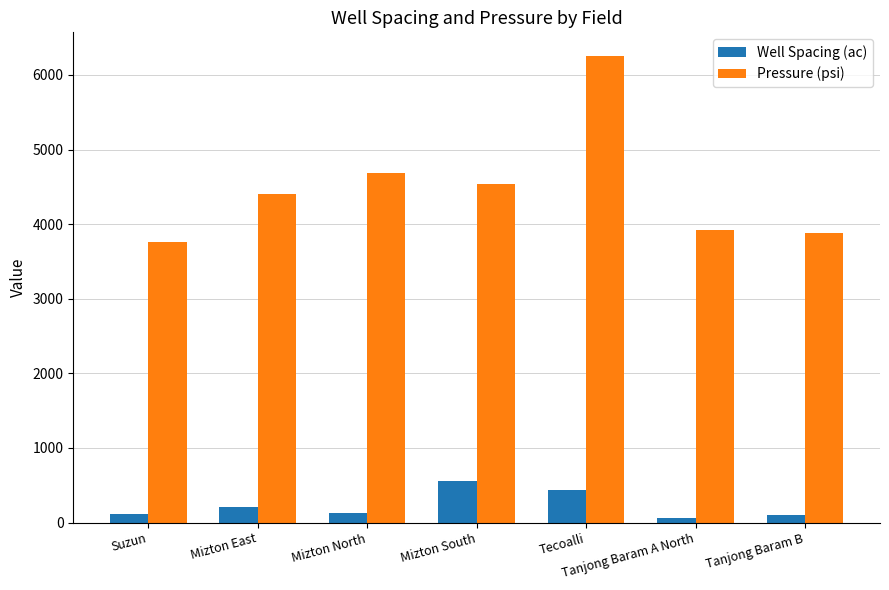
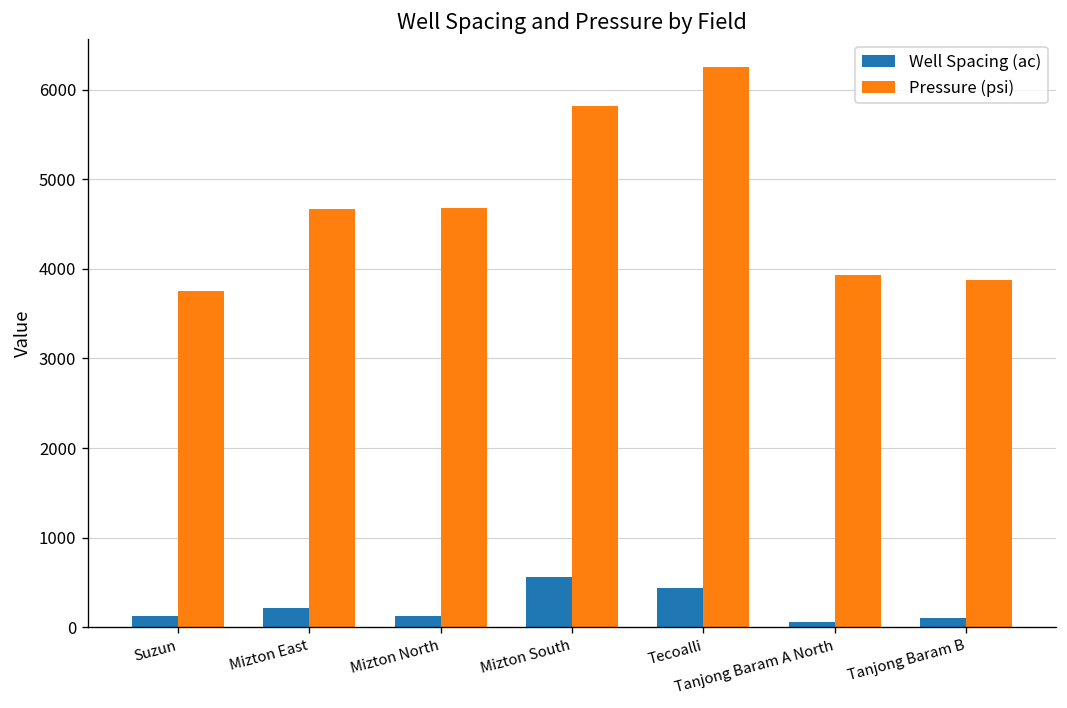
  {
    "Well Spacing (ac)": {
      "Suzun": 100,
      "Mizton East": 200,
      "Mizton North": 100,
      "Mizton South": 600,
      "Tecoalli": 400,
      "Tanjong Baram A North": 100,
      "Tanjong Baram B": 100
    },
    "Pressure (psi)": {
      "Suzun": 3800,
-     "Mizton East": 4400,
+     "Mizton East": 4700,
      "Mizton North": 4700,
-     "Mizton South": 4500,
+     "Mizton South": 5800,
      "Tecoalli": 6300,
      "Tanjong Baram A North": 3900,
      "Tanjong Baram B": 3900
    }
  }
